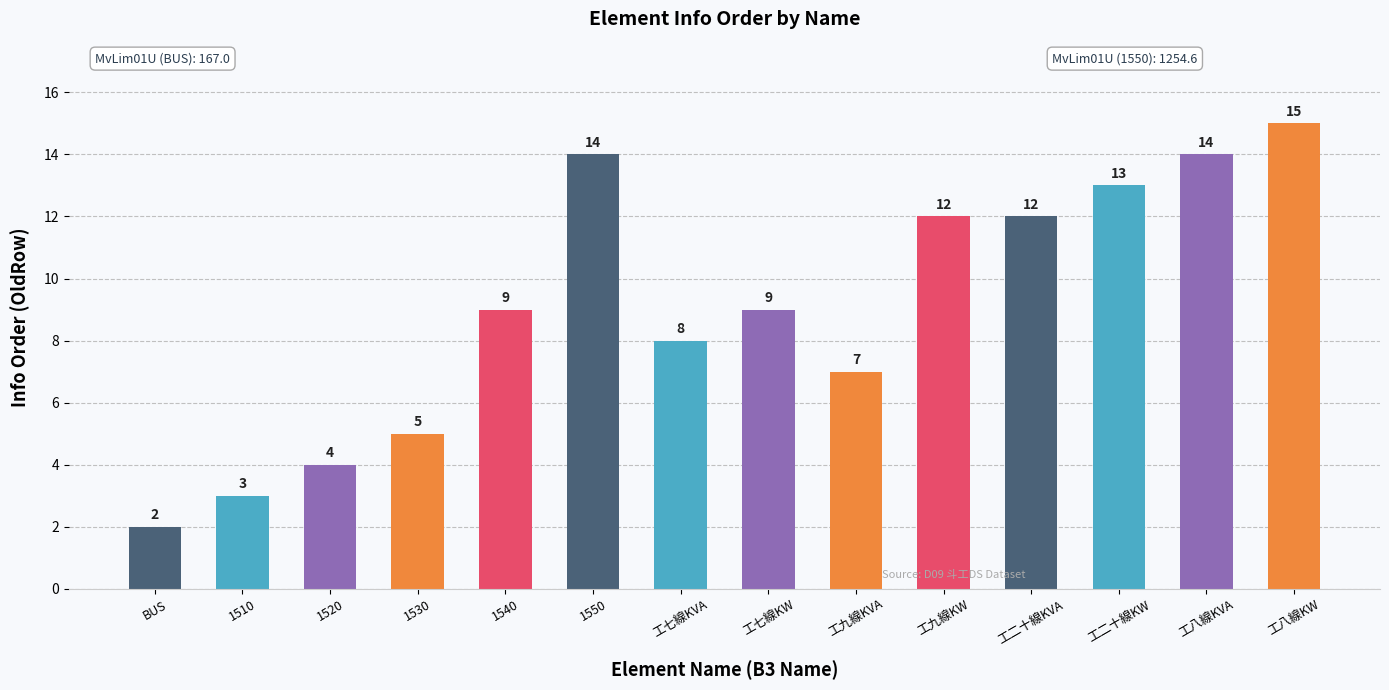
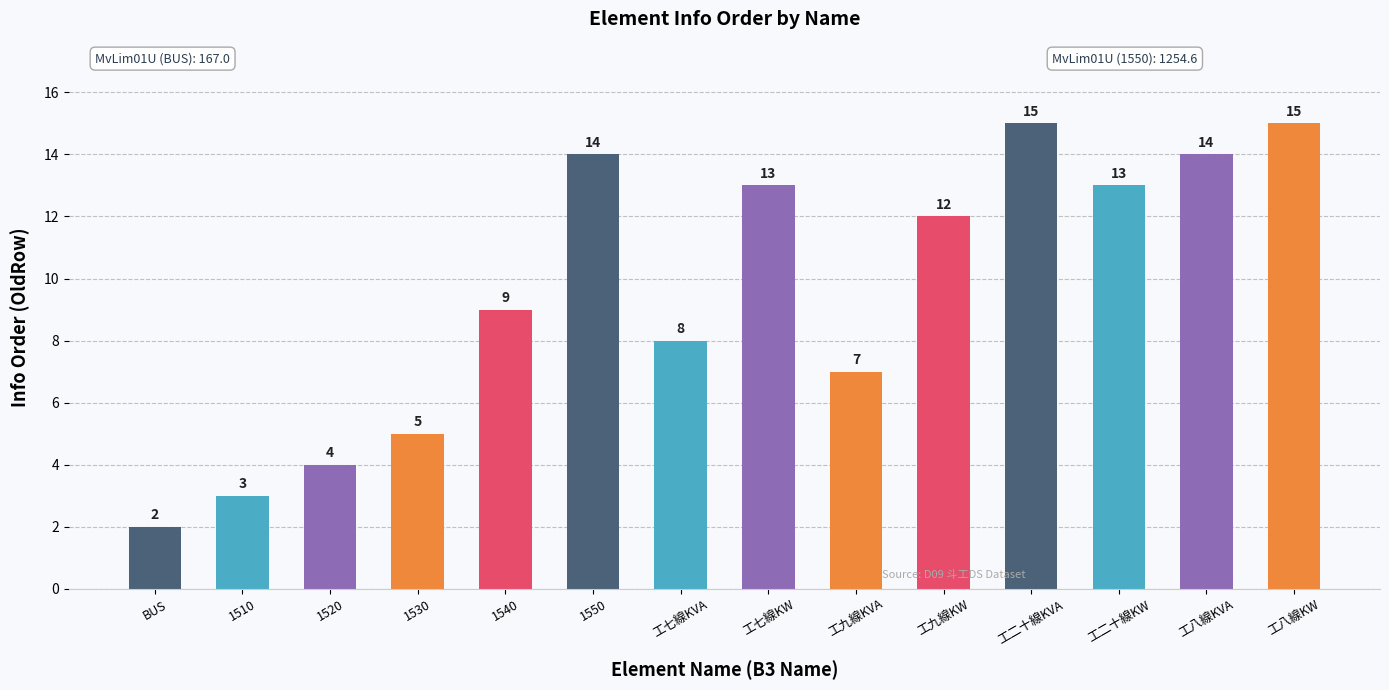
  {
    "BUS": 2,
    "1510": 3,
    "1520": 4,
    "1530": 5,
    "1540": 9,
    "1550": 14,
    "工七線KVA": 8,
-   "工七線KW": 9,
+   "工七線KW": 13,
    "工九線KVA": 7,
    "工九線KW": 12,
-   "工二十線KVA": 12,
+   "工二十線KVA": 15,
    "工二十線KW": 13,
    "工八線KVA": 14,
    "工八線KW": 15
  }
